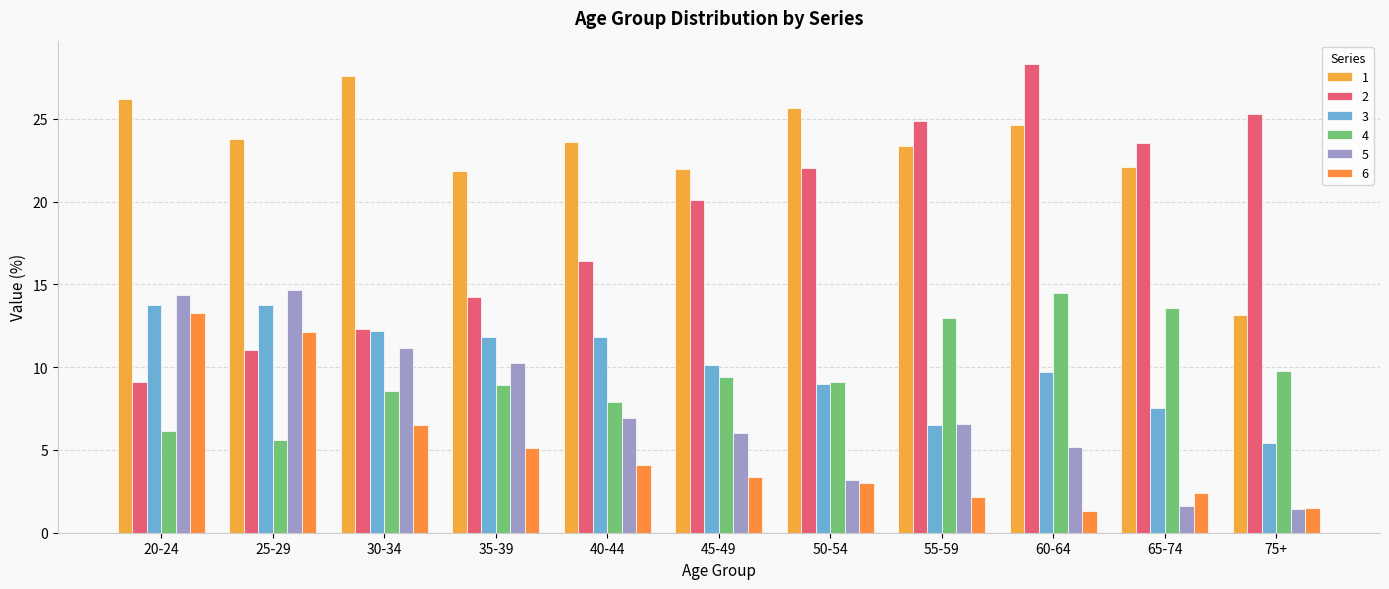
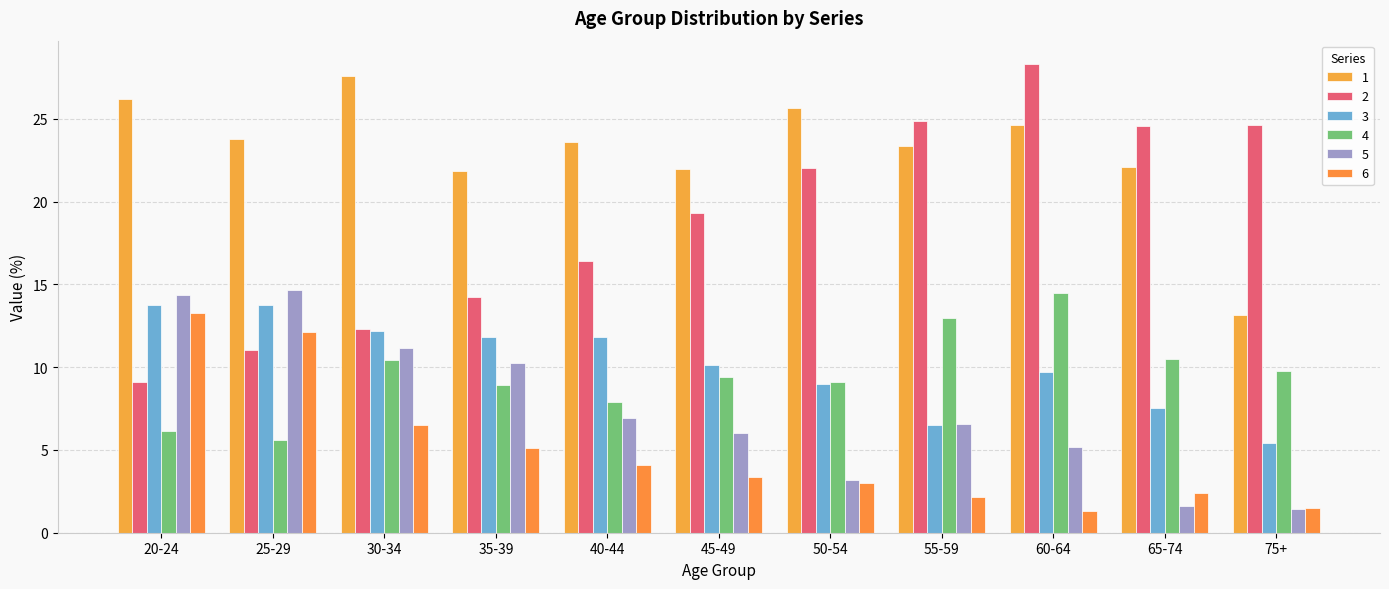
  {
    "2": {
      "20-24": 9.1,
      "25-29": 11.0,
      "30-34": 12.3,
      "35-39": 14.2,
      "40-44": 16.4,
-     "45-49": 20.1,
+     "45-49": 19.3,
      "50-54": 22.0,
      "55-59": 24.9,
      "60-64": 28.3,
-     "65-74": 23.5,
-     "75+": 25.3
+     "65-74": 24.6,
+     "75+": 24.6
    },
    "4": {
      "20-24": 6.2,
      "25-29": 5.6,
-     "30-34": 8.6,
+     "30-34": 10.4,
      "35-39": 8.9,
      "40-44": 7.9,
      "45-49": 9.4,
      "50-54": 9.1,
      "55-59": 13.0,
      "60-64": 14.5,
-     "65-74": 13.6,
+     "65-74": 10.5,
      "75+": 9.8
    }
  }
